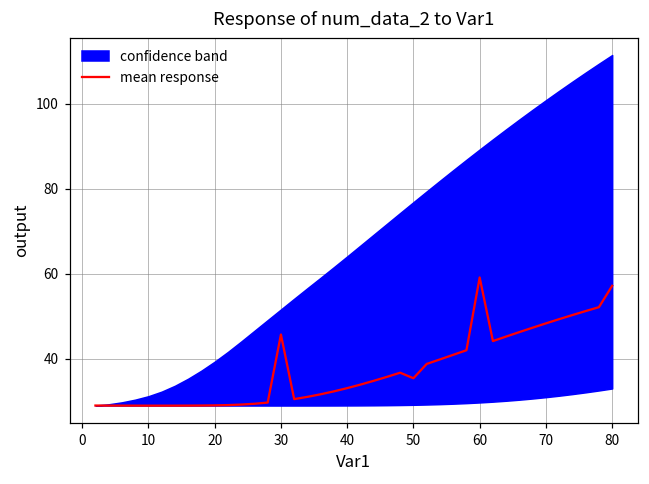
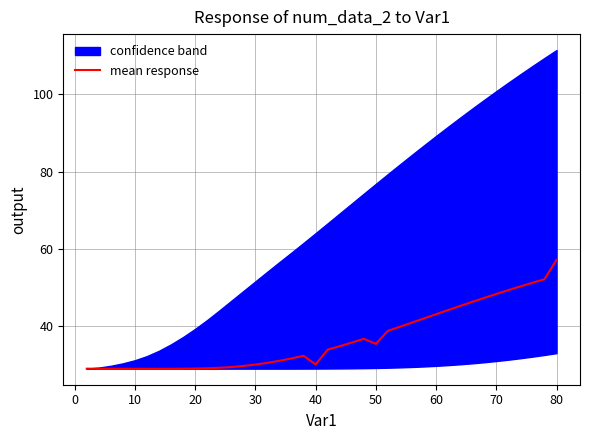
  {
    "mean response": {
      "10": 29,
      "20": 29,
-     "30": 46,
-     "40": 33,
+     "30": 30,
+     "40": 30,
      "50": 35,
-     "60": 59,
+     "60": 43,
      "70": 48,
      "80": 57
    }
  }
